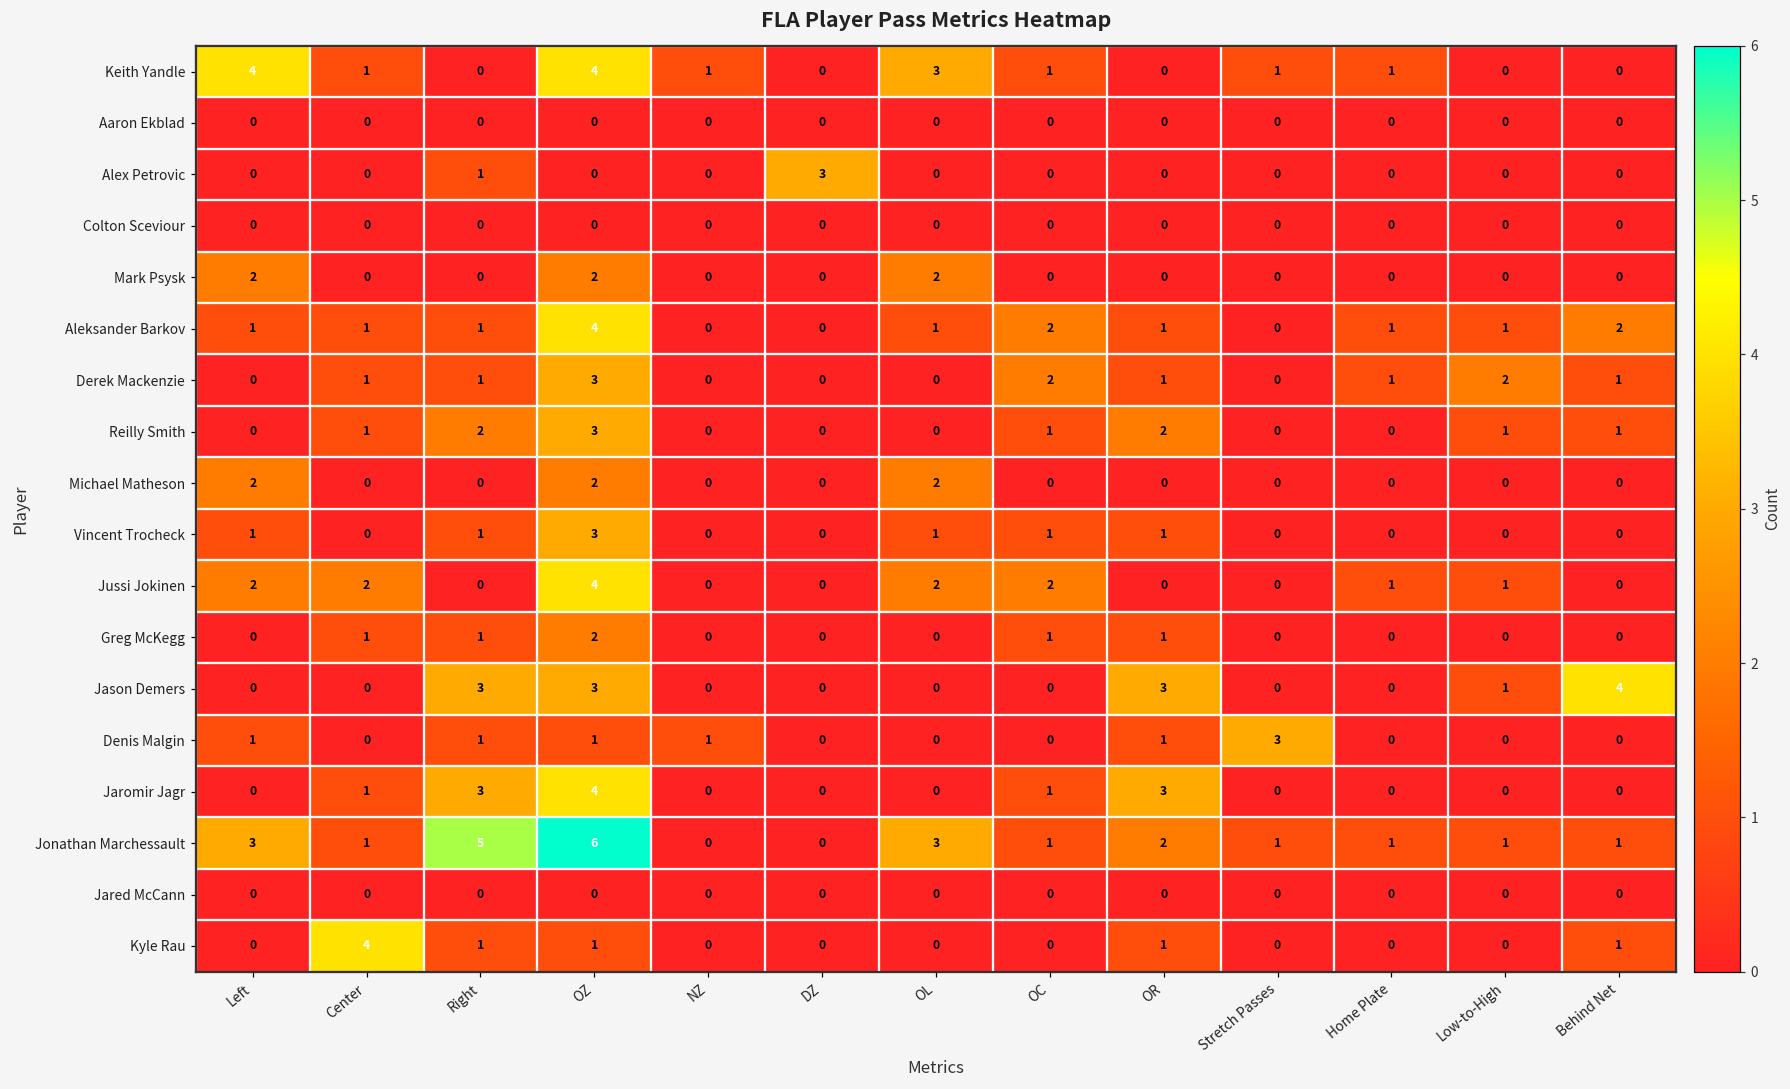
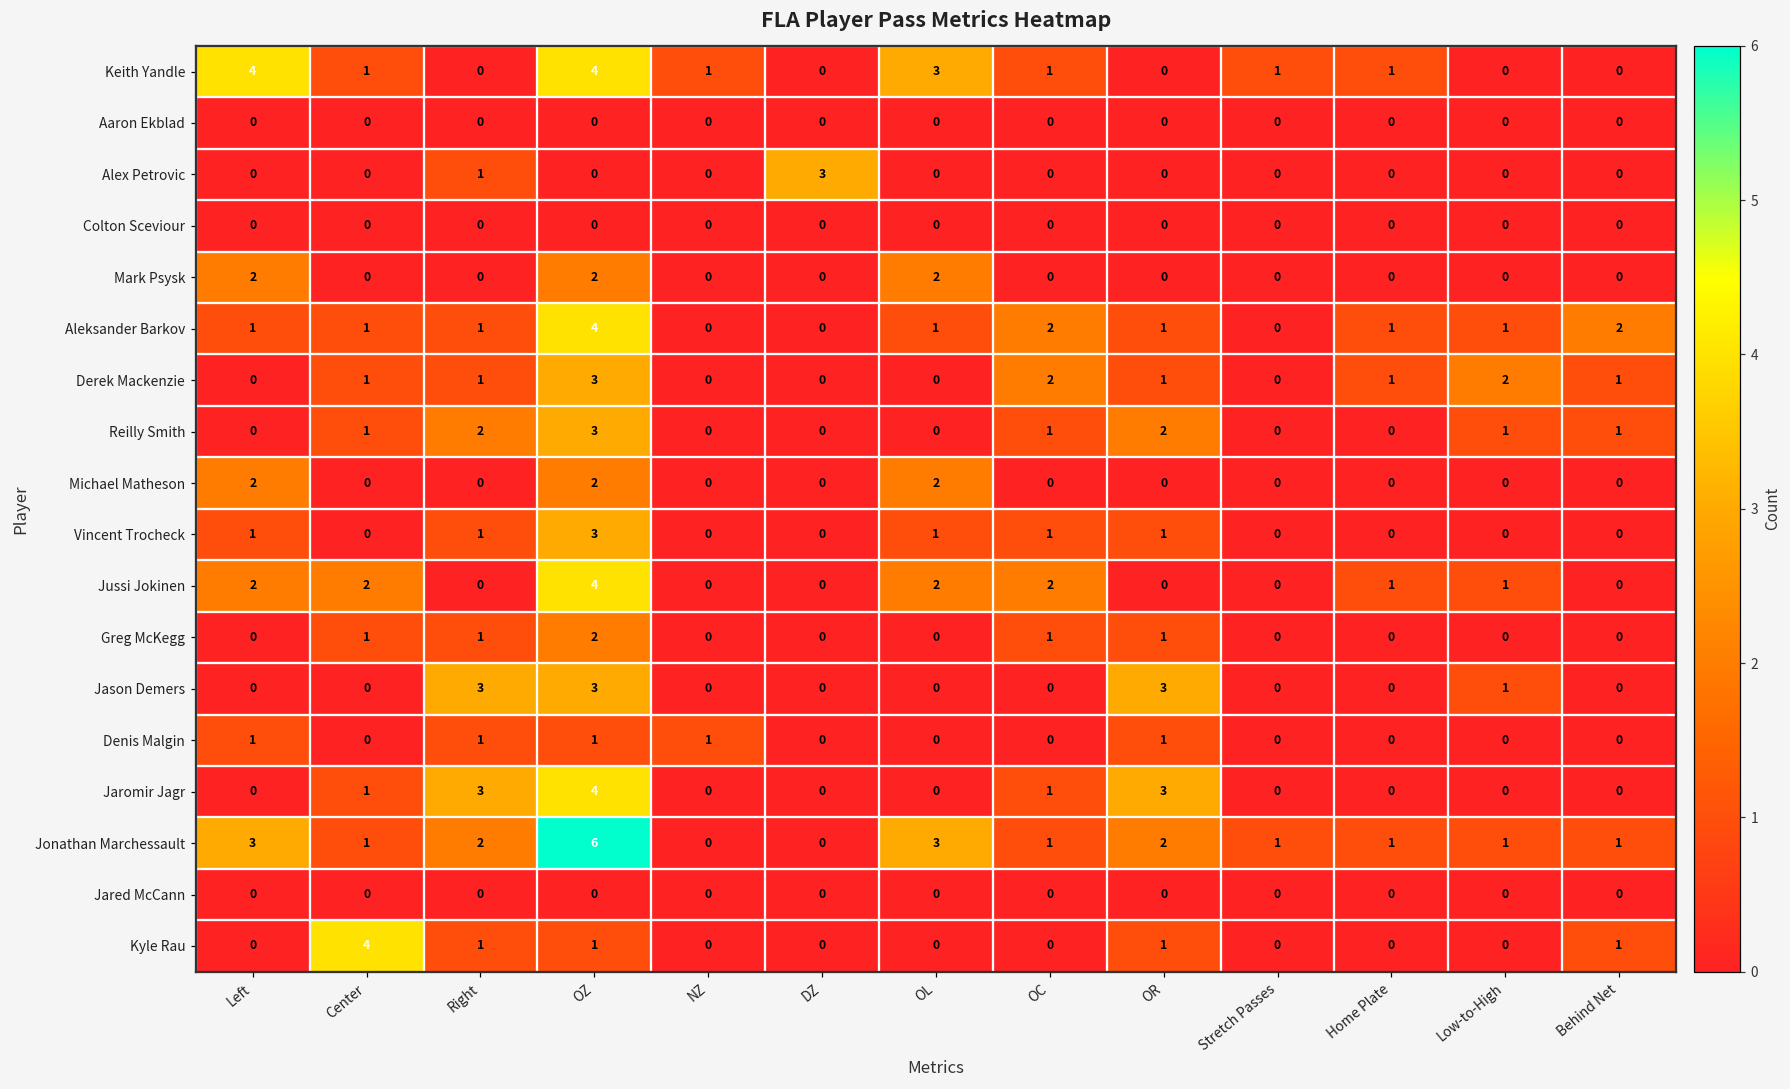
  {
    "Jason Demers": {
      "Left": 0,
      "Center": 0,
      "Right": 3,
      "OZ": 3,
      "NZ": 0,
      "DZ": 0,
      "OL": 0,
      "OC": 0,
      "OR": 3,
      "Stretch Passes": 0,
      "Home Plate": 0,
      "Low-to-High": 1,
-     "Behind Net": 4
+     "Behind Net": 0
    },
    "Denis Malgin": {
      "Left": 1,
      "Center": 0,
      "Right": 1,
      "OZ": 1,
      "NZ": 1,
      "DZ": 0,
      "OL": 0,
      "OC": 0,
      "OR": 1,
-     "Stretch Passes": 3,
+     "Stretch Passes": 0,
      "Home Plate": 0,
      "Low-to-High": 0,
      "Behind Net": 0
    },
    "Jonathan Marchessault": {
      "Left": 3,
      "Center": 1,
-     "Right": 5,
+     "Right": 2,
      "OZ": 6,
      "NZ": 0,
      "DZ": 0,
      "OL": 3,
      "OC": 1,
      "OR": 2,
      "Stretch Passes": 1,
      "Home Plate": 1,
      "Low-to-High": 1,
      "Behind Net": 1
    }
  }
